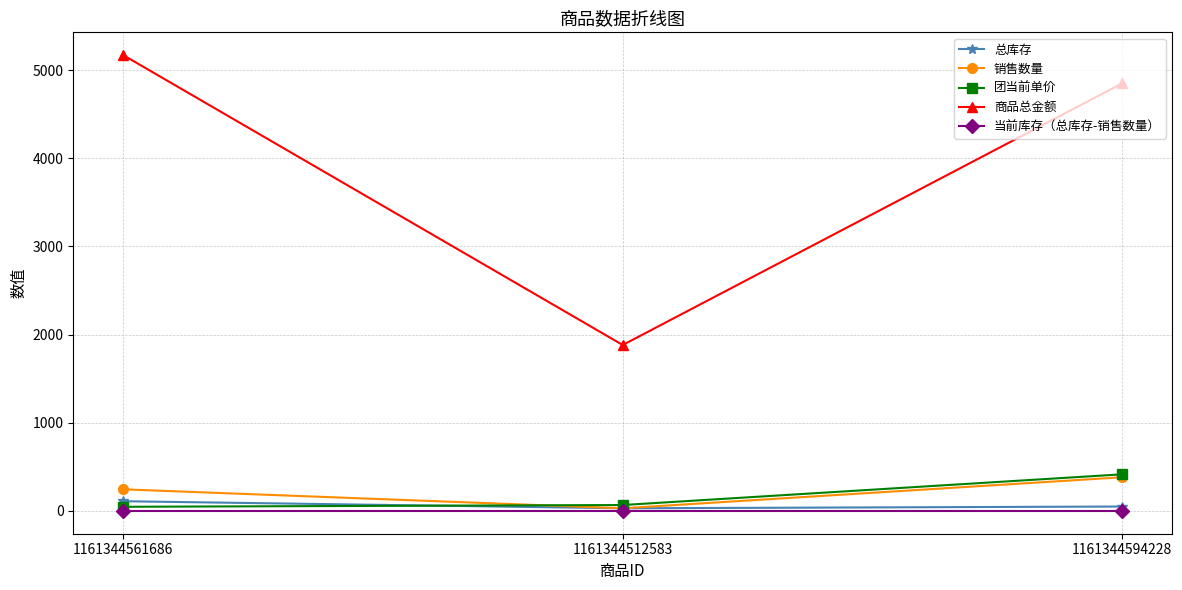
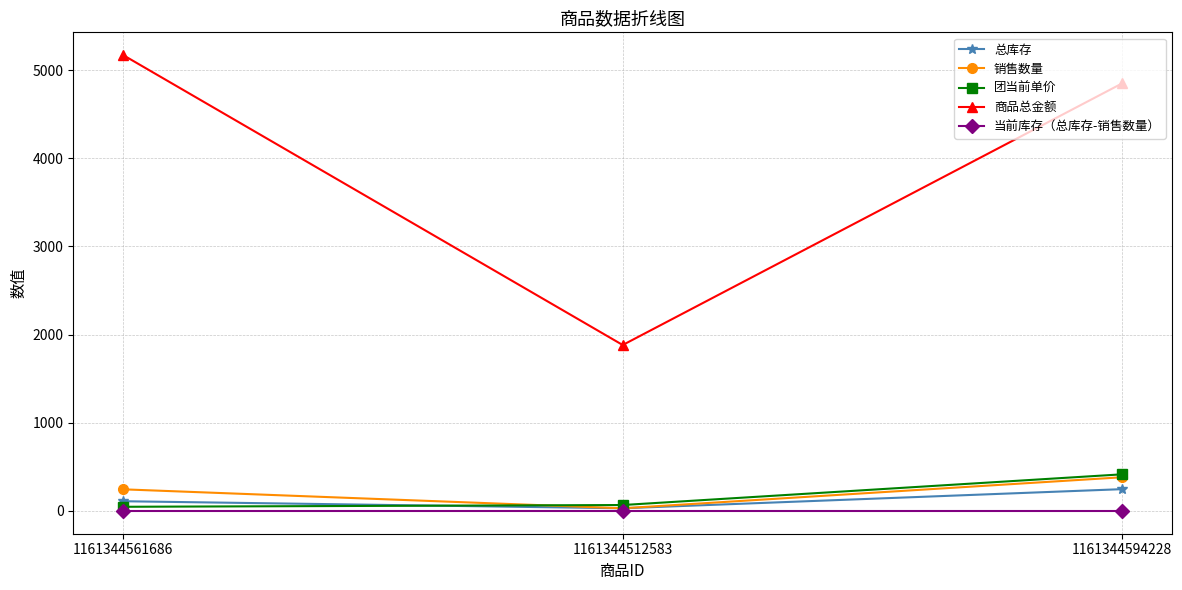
  {
    "总库存": {
      "1161344561686": 100,
-     "1161344594228": 100
+     "1161344594228": 200
    },
    "销售数量": {
      "1161344561686": 200,
      "1161344594228": 400
    },
    "团当前单价": {
      "1161344561686": 0,
      "1161344512583": 100,
      "1161344594228": 400
    },
    "商品总金额": {
      "1161344561686": 5200,
      "1161344512583": 1900
    },
    "当前库存（总库存-销售数量）": {
      "1161344561686": 0,
      "1161344512583": 0,
      "1161344594228": 0
    }
  }
